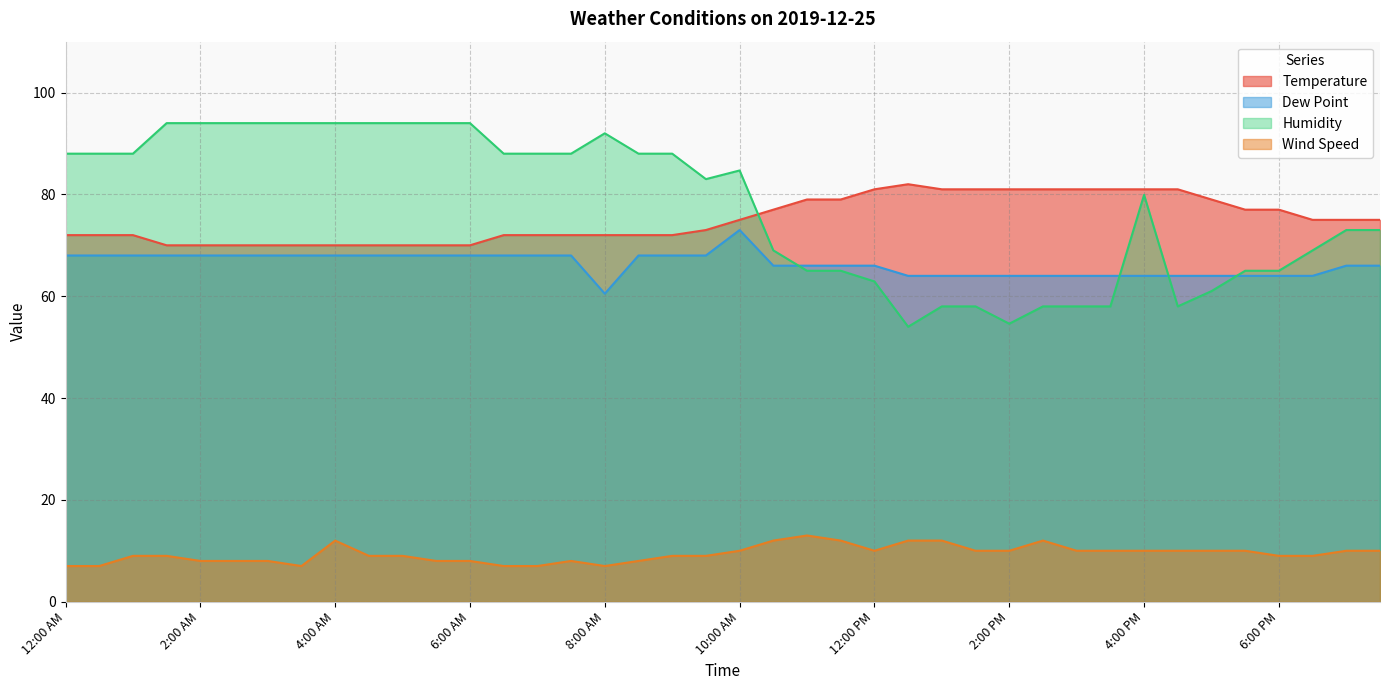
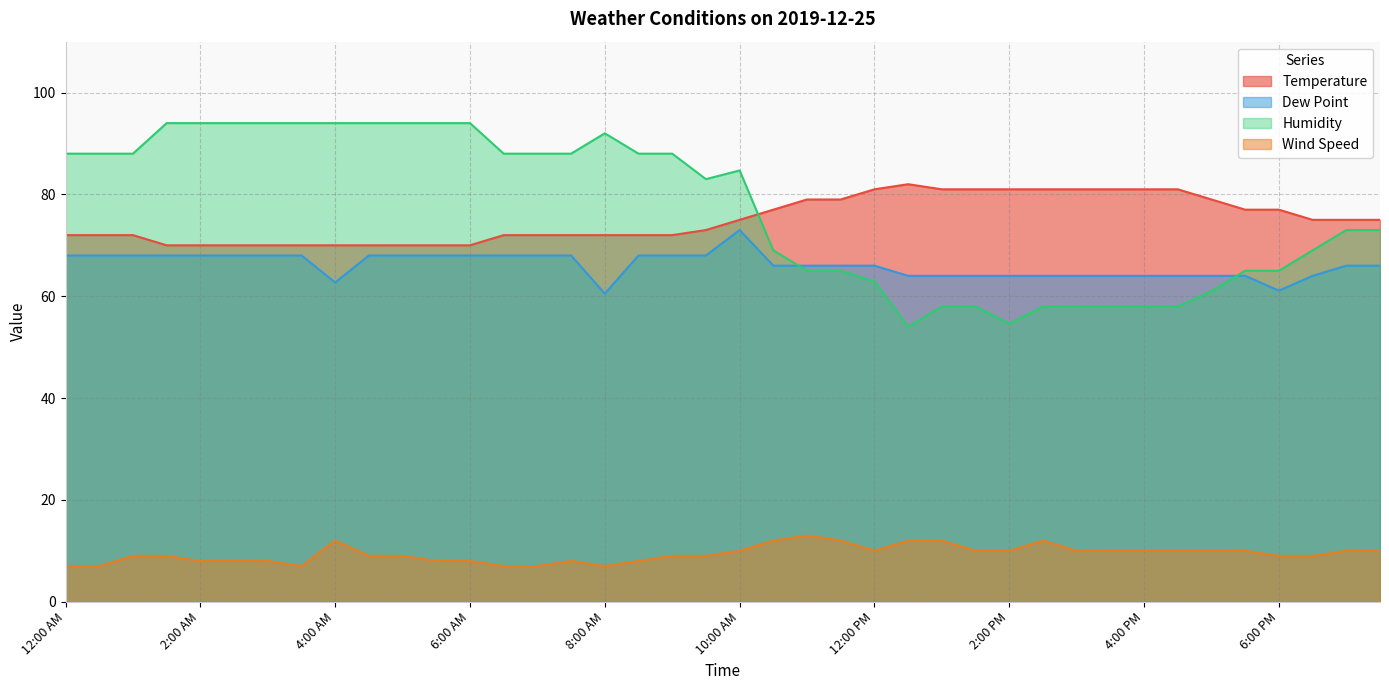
  {
    "Dew Point": {
      "12:00 AM": 68,
      "2:00 AM": 68,
-     "4:00 AM": 68,
+     "4:00 AM": 63,
      "6:00 AM": 68,
      "8:00 AM": 61,
      "10:00 AM": 73,
      "12:00 PM": 66,
      "2:00 PM": 64,
      "4:00 PM": 64,
-     "6:00 PM": 64
+     "6:00 PM": 61
    },
    "Humidity": {
      "12:00 AM": 88,
      "2:00 AM": 94,
      "4:00 AM": 94,
      "6:00 AM": 94,
      "8:00 AM": 92,
      "10:00 AM": 85,
      "12:00 PM": 63,
      "2:00 PM": 55,
-     "4:00 PM": 80,
+     "4:00 PM": 58,
      "6:00 PM": 65
    }
  }
